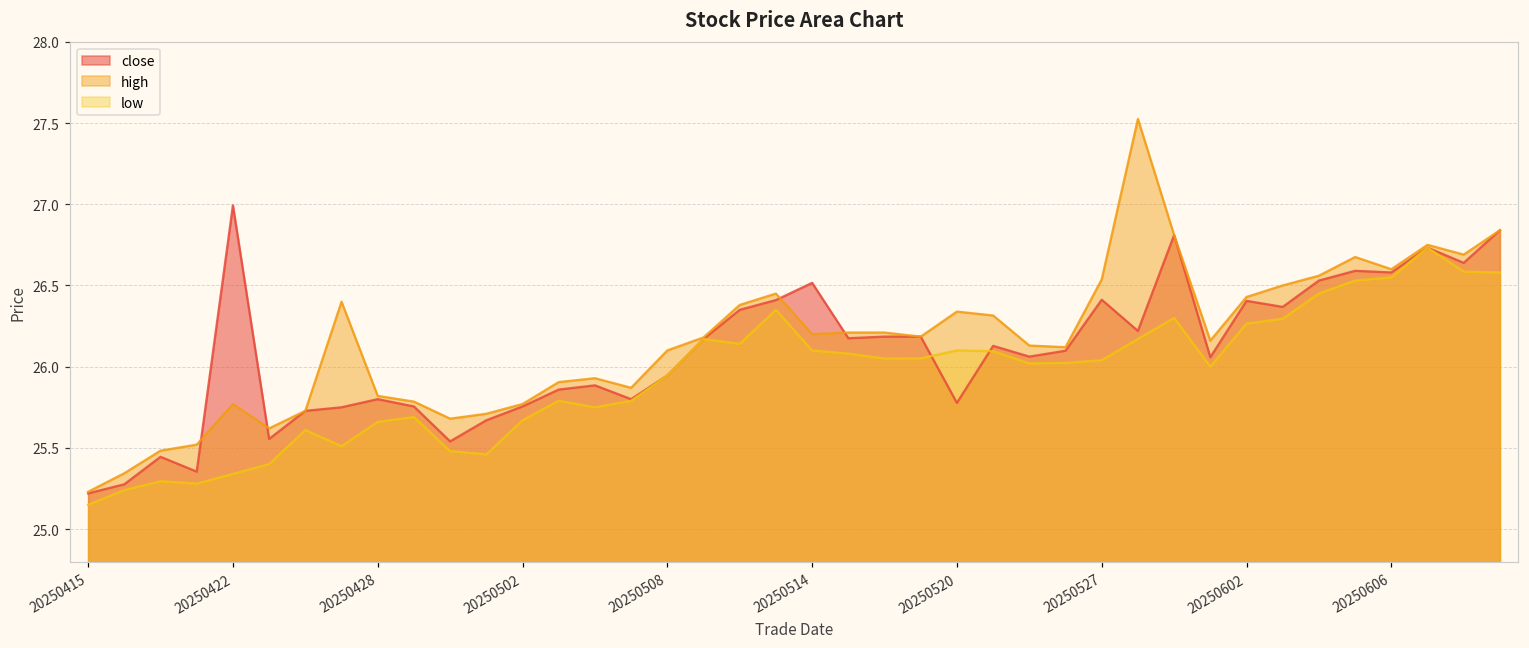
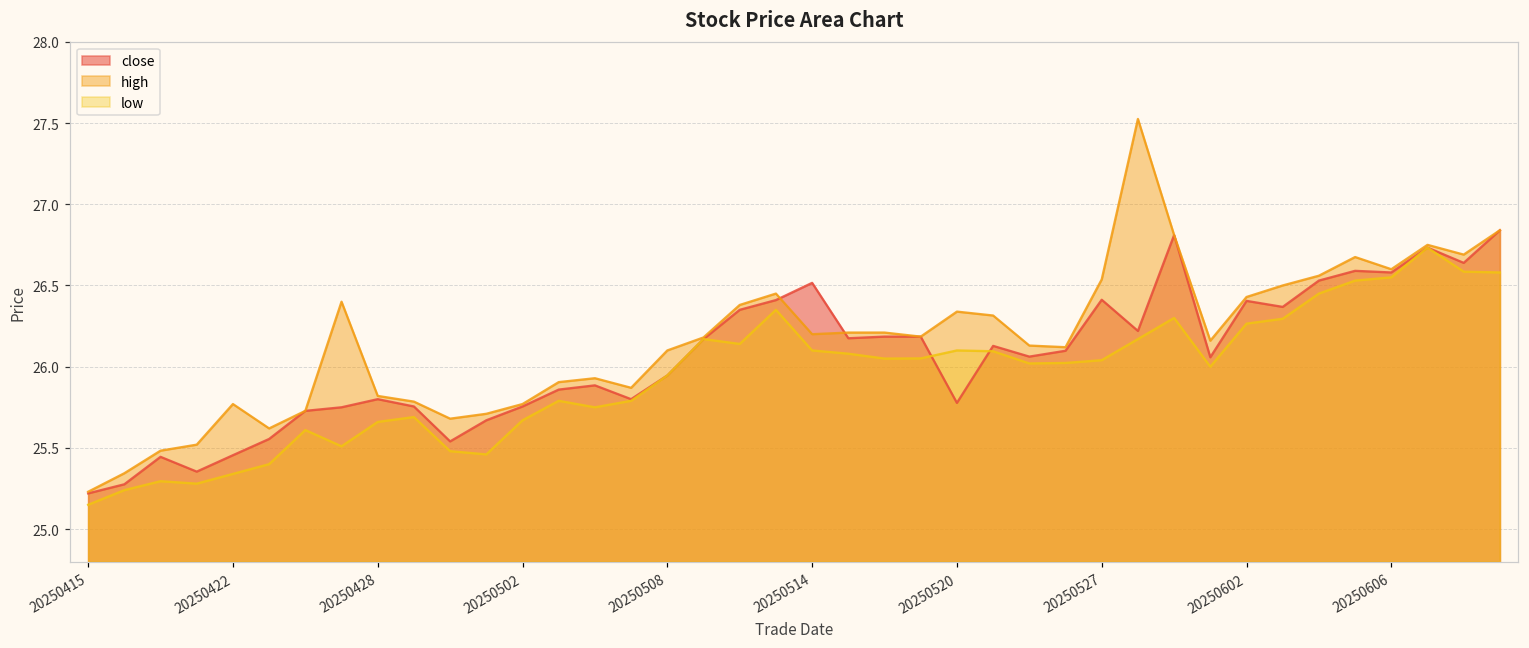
  {
    "close": {
-     "20250422": 26.99,
+     "20250422": 25.46,
      "20250428": 25.80,
      "20250514": 26.52,
      "20250520": 25.78,
      "20250527": 26.41,
      "20250602": 26.41,
      "20250606": 26.58
    }
  }
